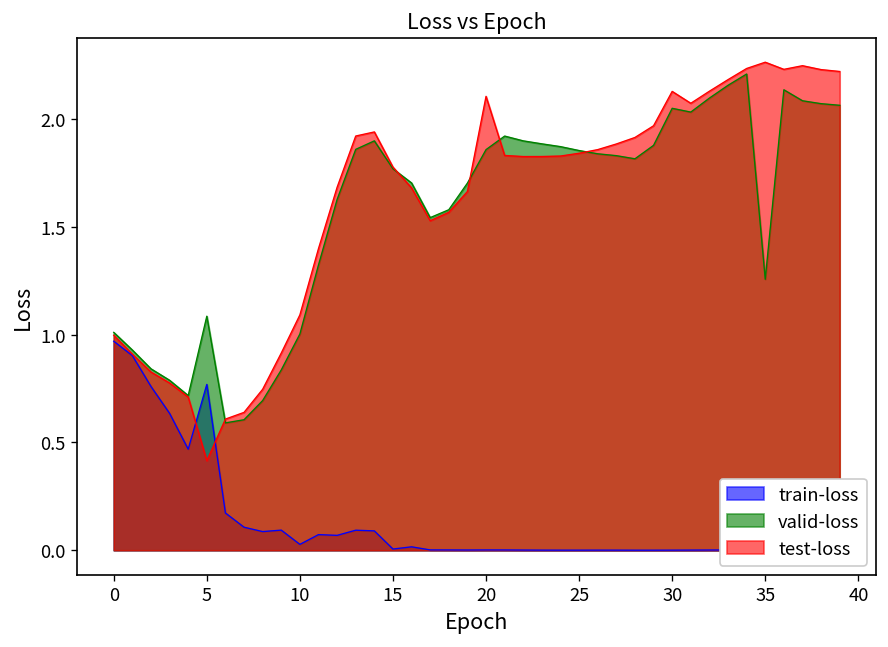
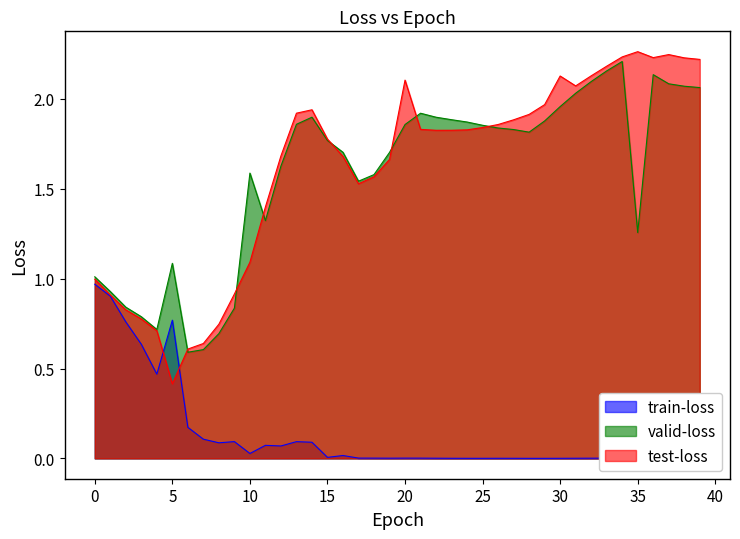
  {
    "train-loss": {
      "0": 0.97,
      "5": 0.77,
      "10": 0.03,
      "15": 0.01,
      "20": 0.00,
      "25": 0.00,
      "30": 0.00
    },
    "valid-loss": {
      "5": 1.09,
-     "10": 1.00,
+     "10": 1.59,
      "20": 1.86,
-     "30": 2.05,
+     "30": 1.96,
      "35": 1.26
    },
    "test-loss": {
      "5": 0.42,
      "10": 1.09,
      "20": 2.10,
      "30": 2.13,
      "35": 2.26
    }
  }
